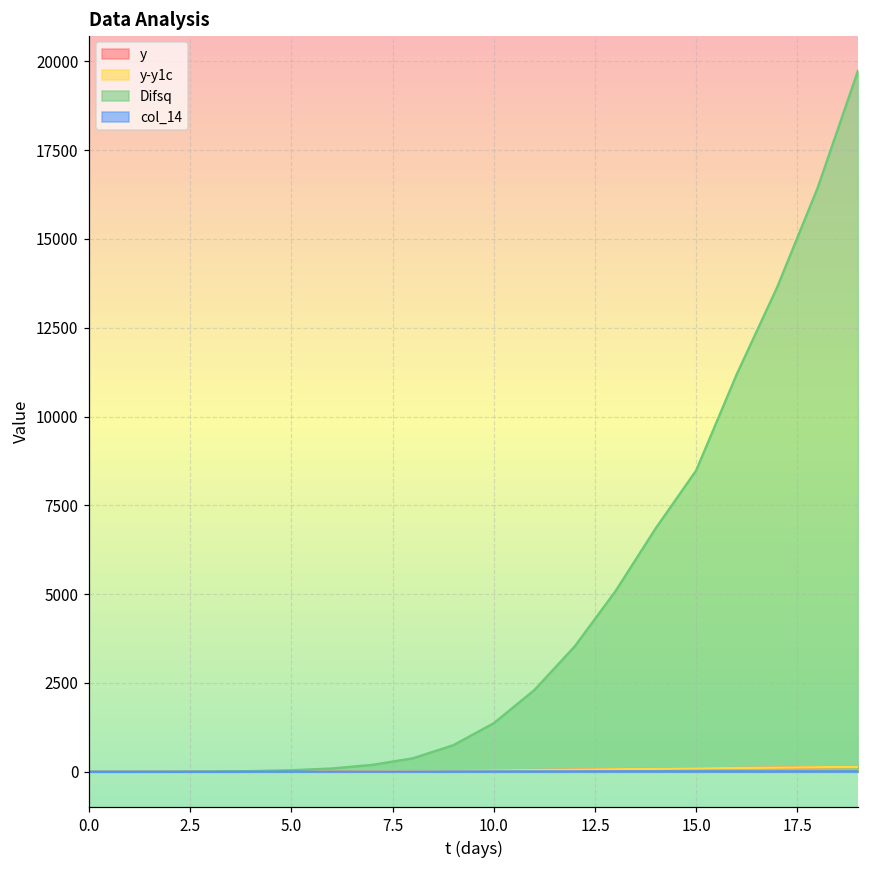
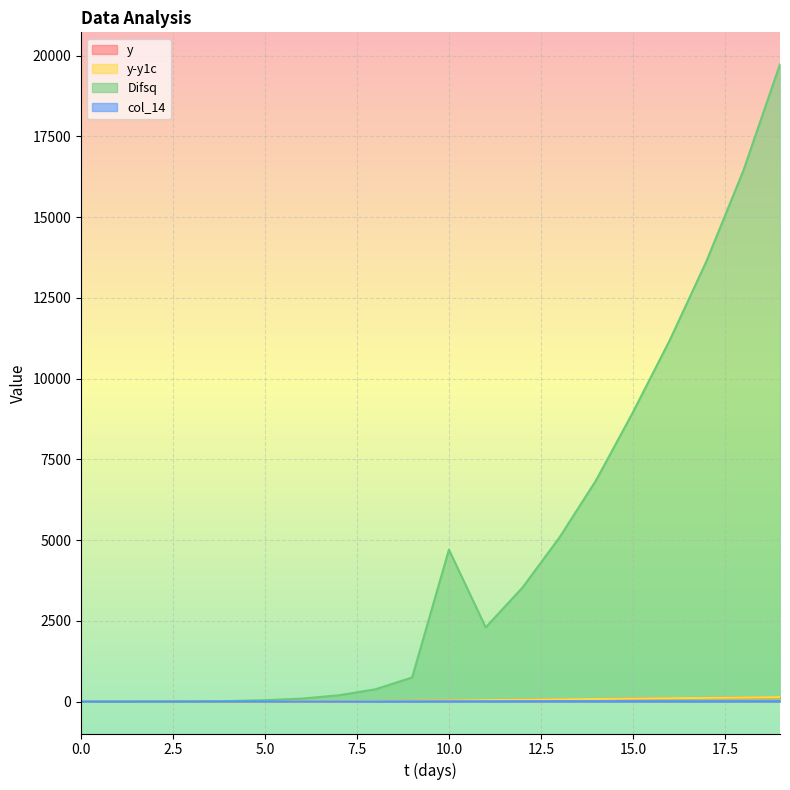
  {
    "Difsq": {
-     "10.0": 1400,
-     "15.0": 8500
+     "10.0": 4700,
+     "15.0": 9000
    },
    "col_14": {
      "15.0": 0
    }
  }
